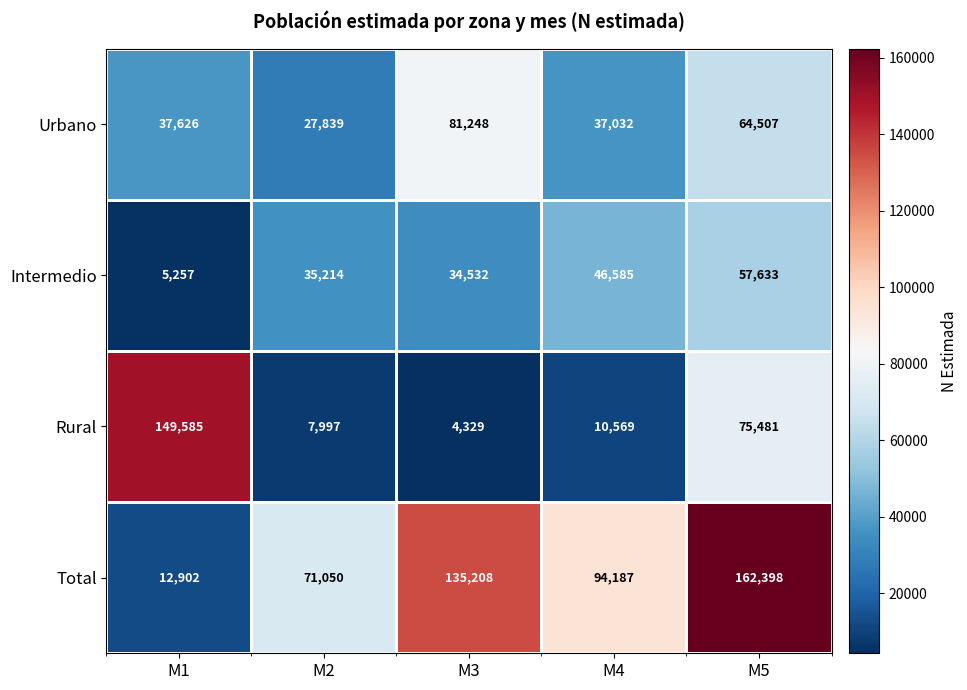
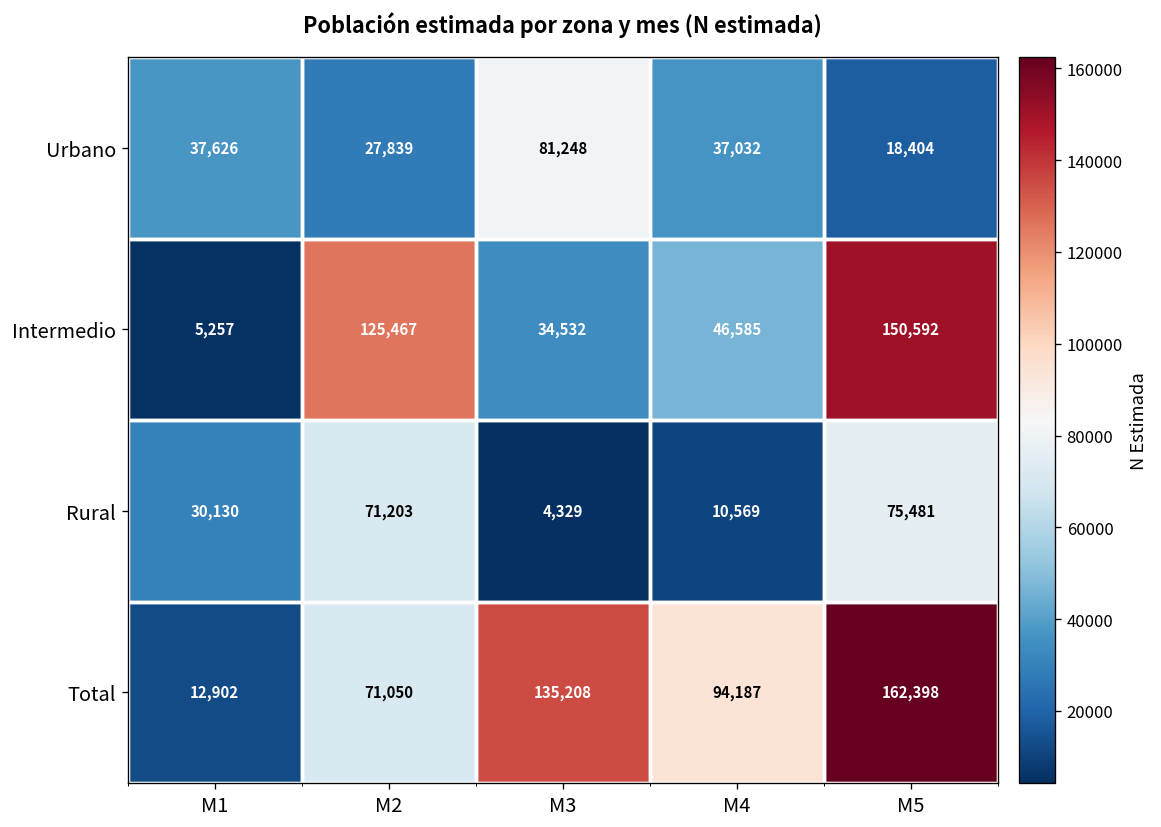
  {
    "Urbano": {
      "M1": "37,626",
      "M2": "27,839",
      "M3": "81,248",
      "M4": "37,032",
-     "M5": "64,507"
+     "M5": "18,404"
    },
    "Intermedio": {
      "M1": "5,257",
-     "M2": "35,214",
+     "M2": "125,467",
      "M3": "34,532",
      "M4": "46,585",
-     "M5": "57,633"
+     "M5": "150,592"
    },
    "Rural": {
-     "M1": "149,585",
-     "M2": "7,997",
+     "M1": "30,130",
+     "M2": "71,203",
      "M3": "4,329",
      "M4": "10,569",
      "M5": "75,481"
    },
    "Total": {
      "M1": "12,902",
      "M2": "71,050",
      "M3": "135,208",
      "M4": "94,187",
      "M5": "162,398"
    }
  }
